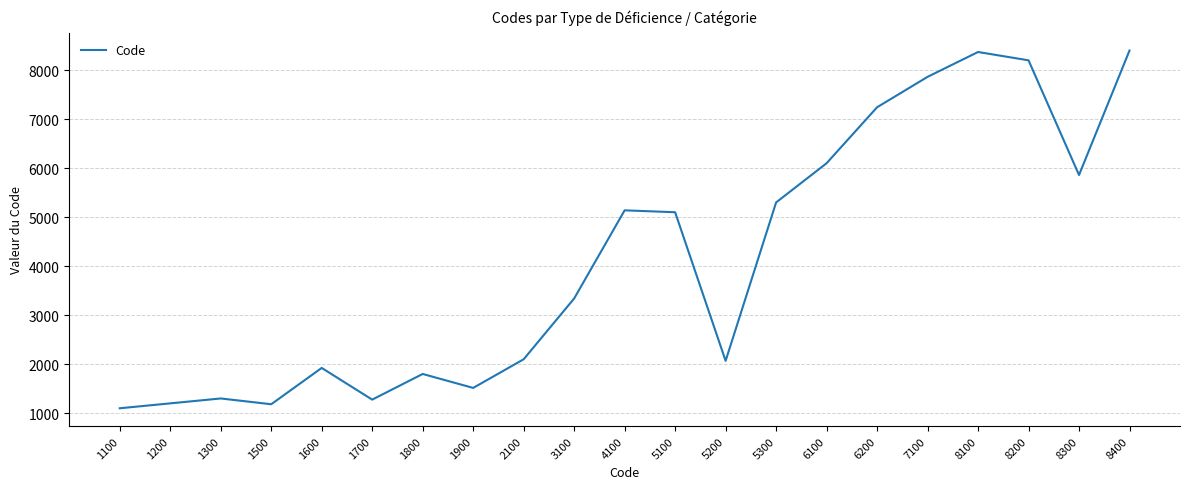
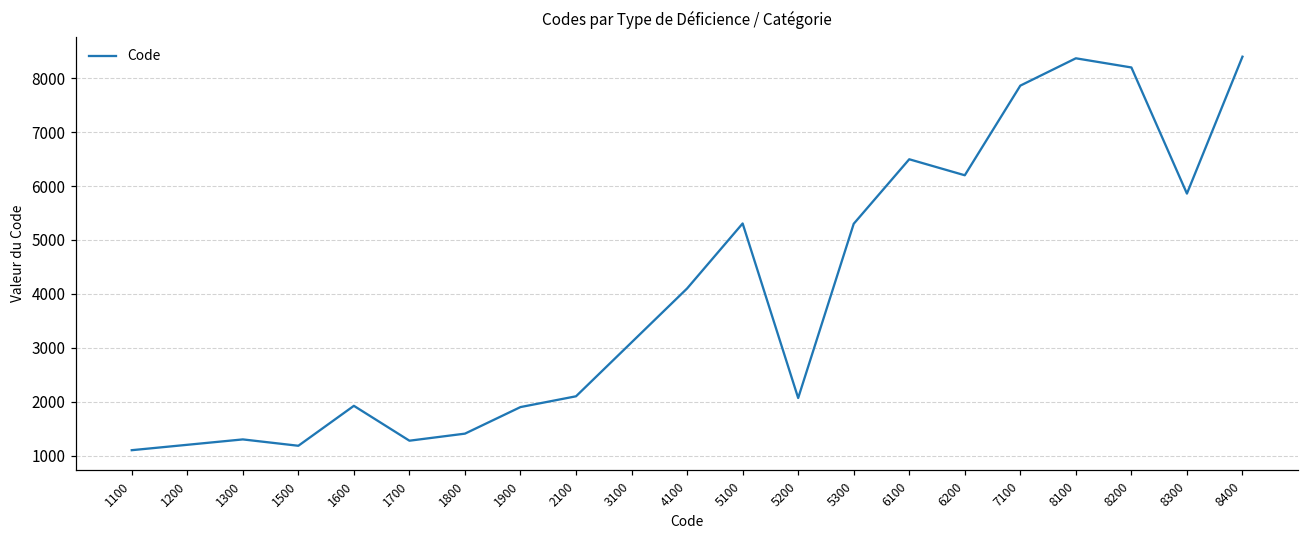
  {
    "1100": 1100,
    "1200": 1200,
    "1300": 1300,
    "1500": 1200,
    "1600": 1900,
    "1700": 1300,
-   "1800": 1800,
-   "1900": 1500,
+   "1800": 1400,
+   "1900": 1900,
    "2100": 2100,
-   "3100": 3300,
-   "4100": 5100,
-   "5100": 5100,
+   "3100": 3100,
+   "4100": 4100,
+   "5100": 5300,
    "5200": 2100,
    "5300": 5300,
-   "6100": 6100,
-   "6200": 7200,
+   "6100": 6500,
+   "6200": 6200,
    "7100": 7900,
    "8100": 8400,
    "8200": 8200,
    "8300": 5900,
    "8400": 8400
  }
